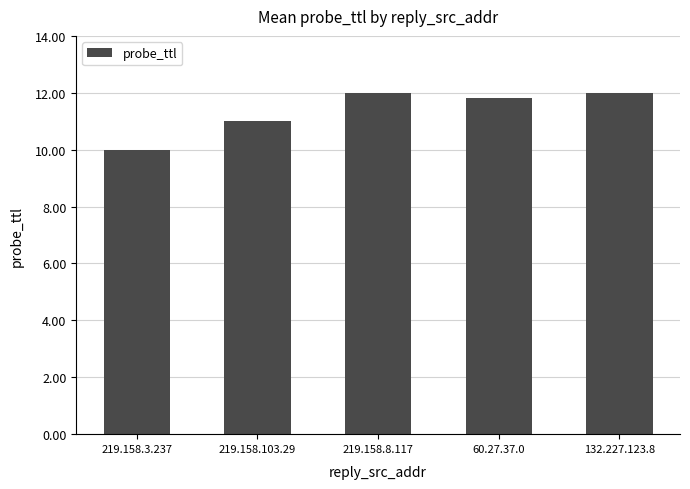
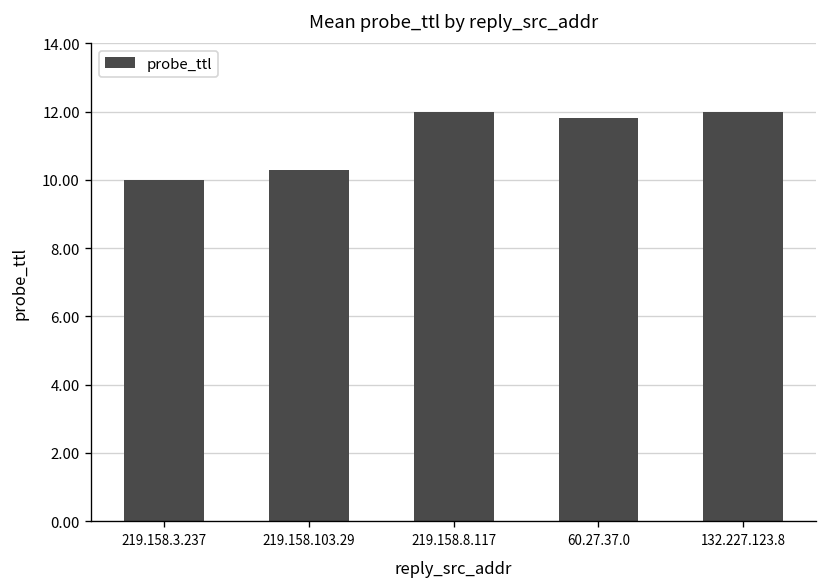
  {
    "219.158.3.237": 10.0,
-   "219.158.103.29": 11.0,
+   "219.158.103.29": 10.3,
    "219.158.8.117": 12.0,
    "60.27.37.0": 11.8,
    "132.227.123.8": 12.0
  }
